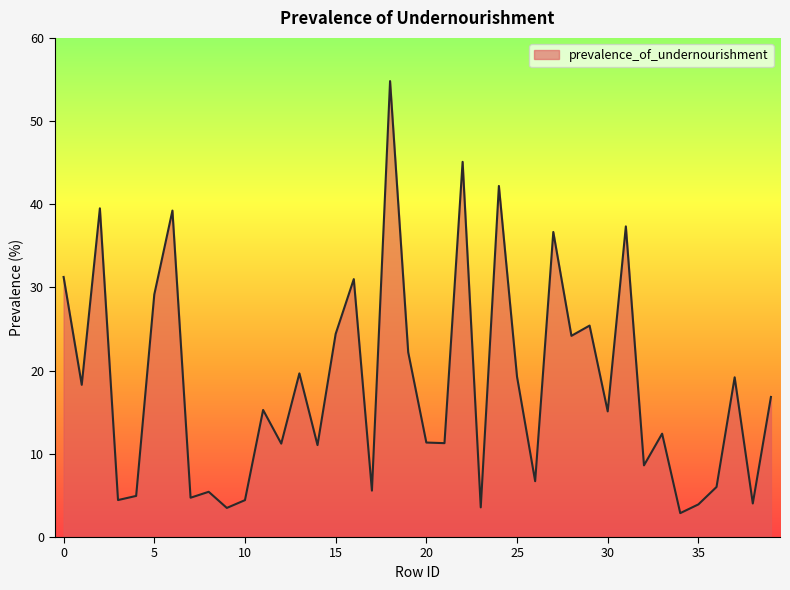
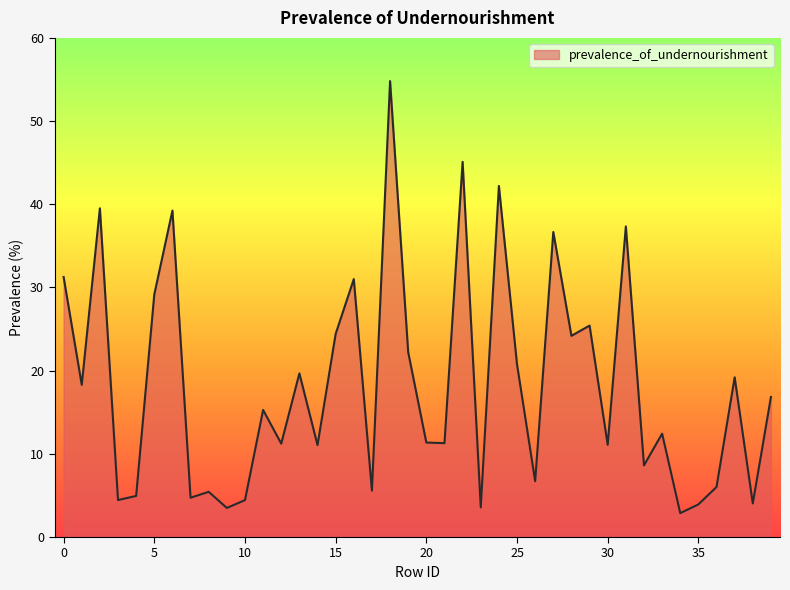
  {
    "0": 31,
    "5": 29,
    "10": 4,
    "15": 24,
    "20": 11,
-   "25": 19,
-   "30": 15,
+   "25": 21,
+   "30": 11,
    "35": 4
  }
